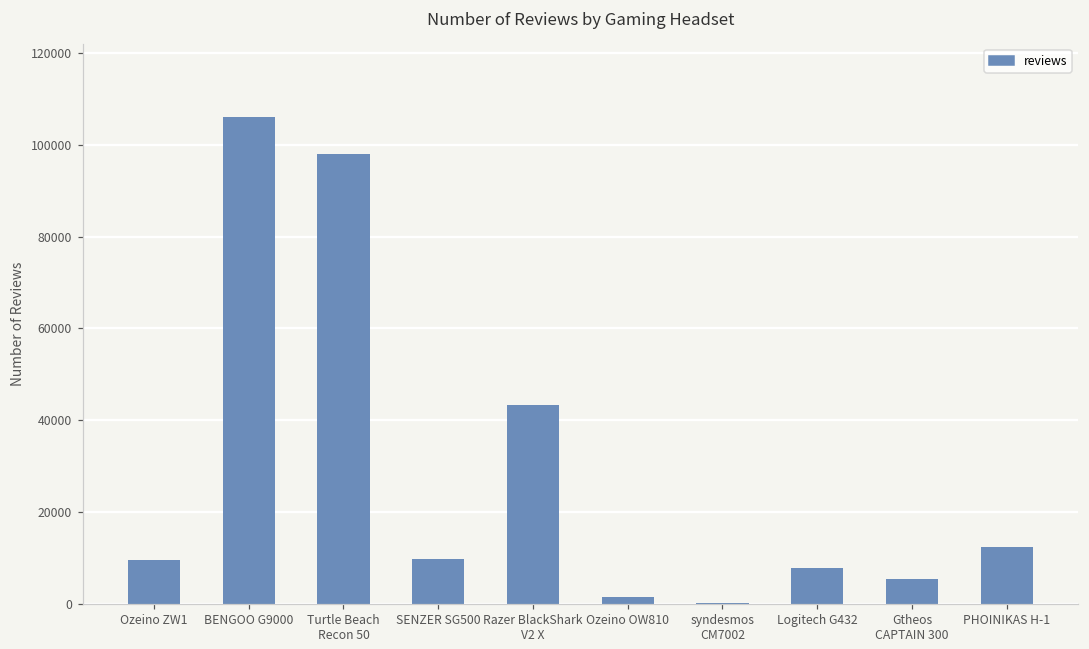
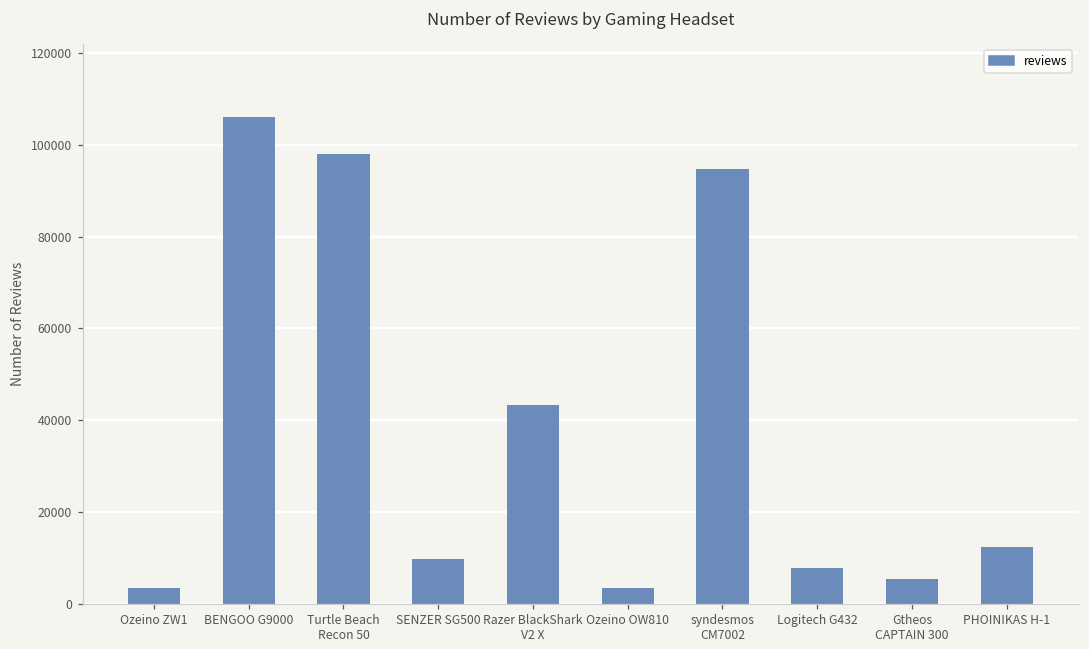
  {
-   "Ozeino ZW1": 9000,
+   "Ozeino ZW1": 3000,
    "BENGOO G9000": 106000,
    "Turtle Beach Recon 50": 98000,
    "SENZER SG500": 10000,
    "Razer BlackShark V2 X": 43000,
-   "Ozeino OW810": 1000,
-   "syndesmos CM7002": 0,
+   "Ozeino OW810": 3000,
+   "syndesmos CM7002": 95000,
    "Logitech G432": 8000,
    "Gtheos CAPTAIN 300": 5000,
    "PHOINIKAS H-1": 12000
  }
